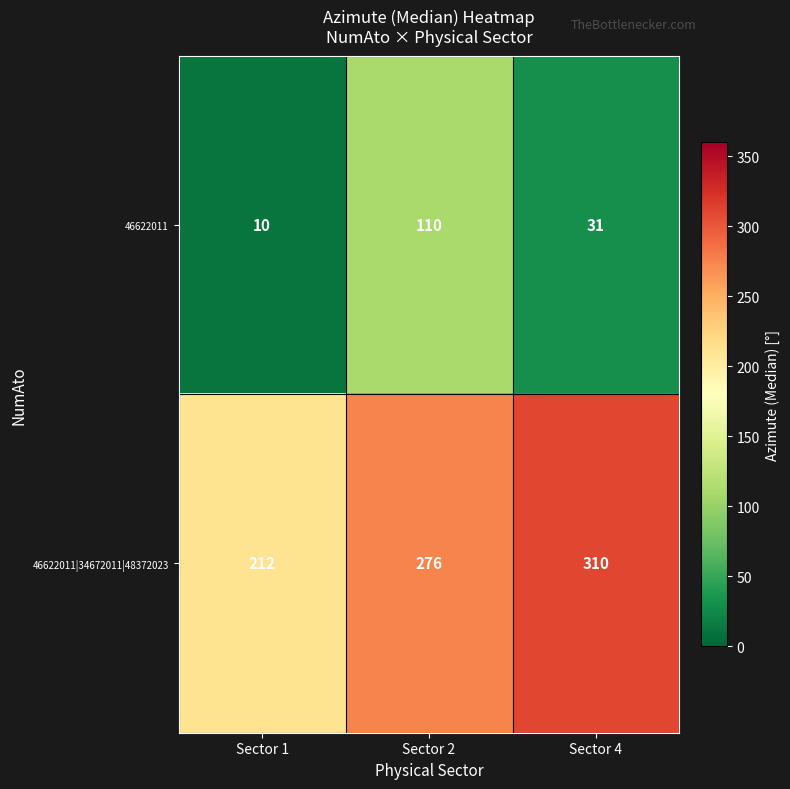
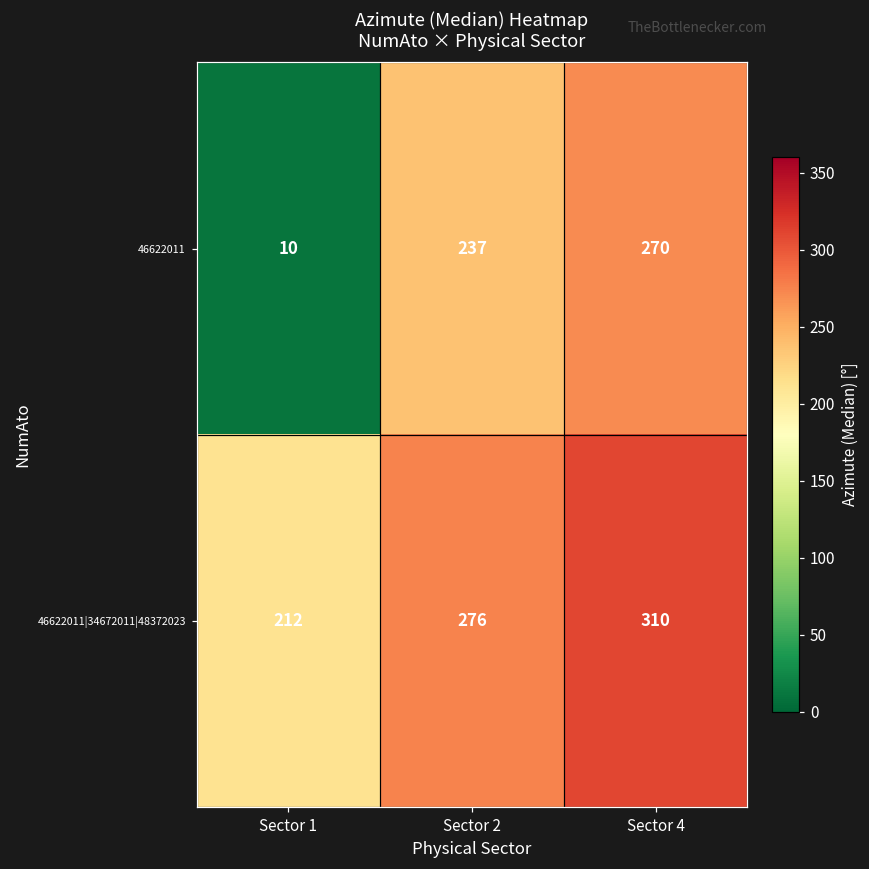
  {
    "46622011": {
      "Sector 1": 10,
-     "Sector 2": 110,
-     "Sector 4": 31
+     "Sector 2": 237,
+     "Sector 4": 270
    },
    "46622011|34672011|48372023": {
      "Sector 1": 212,
      "Sector 2": 276,
      "Sector 4": 310
    }
  }
